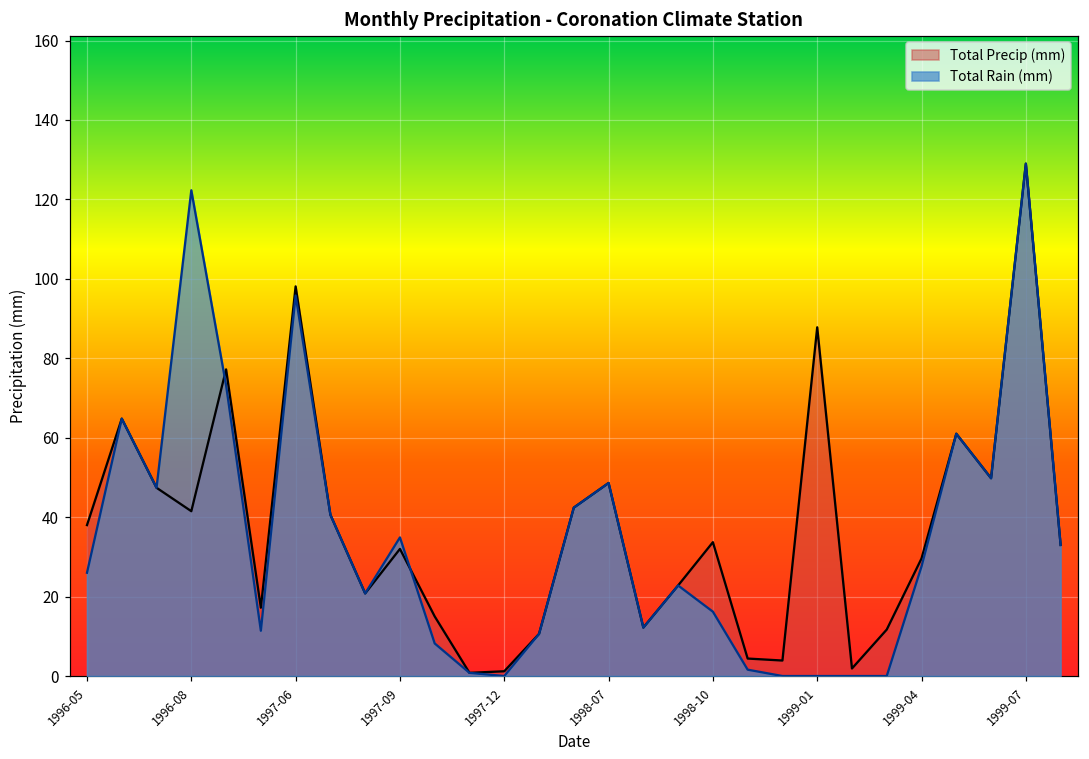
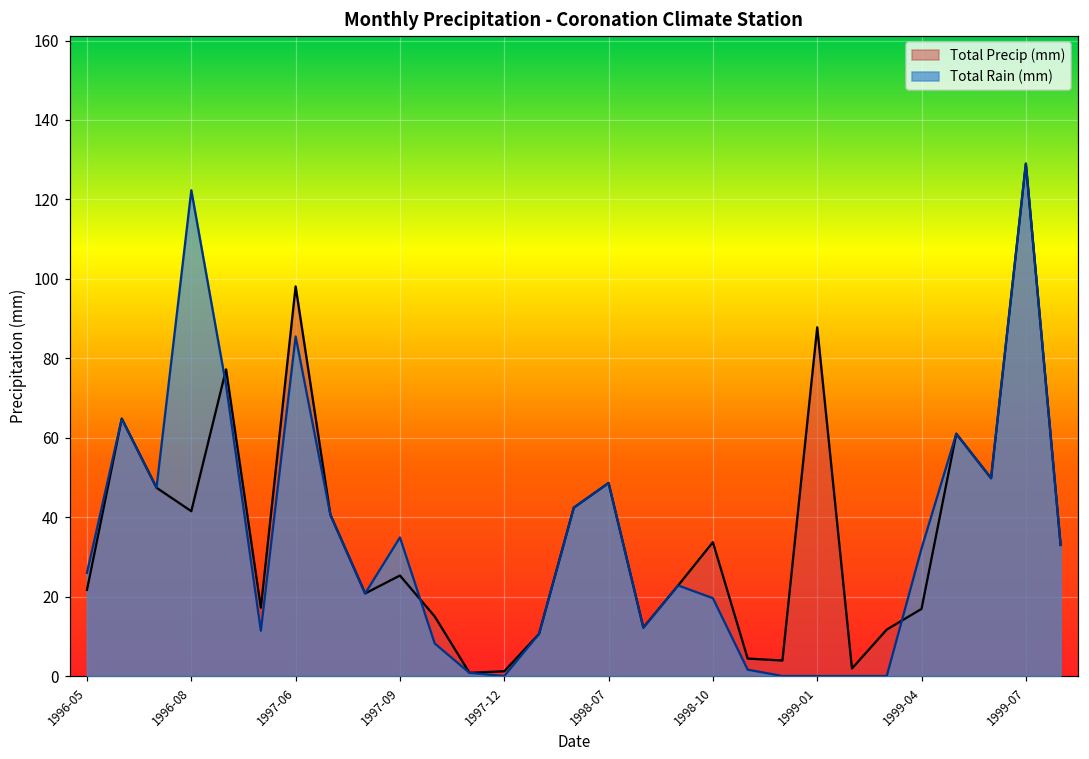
  {
    "Total Precip (mm)": {
-     "1996-05": 38,
+     "1996-05": 22,
      "1996-08": 42,
      "1997-06": 98,
-     "1997-09": 32,
+     "1997-09": 25,
      "1997-12": 1,
      "1998-10": 34,
      "1999-01": 88,
-     "1999-04": 30
+     "1999-04": 17
    },
    "Total Rain (mm)": {
      "1996-05": 26,
      "1996-08": 122,
-     "1997-06": 96,
+     "1997-06": 86,
      "1997-09": 35,
      "1997-12": 0,
-     "1998-10": 16,
+     "1998-10": 20,
      "1999-01": 0,
-     "1999-04": 28
+     "1999-04": 32
    }
  }
